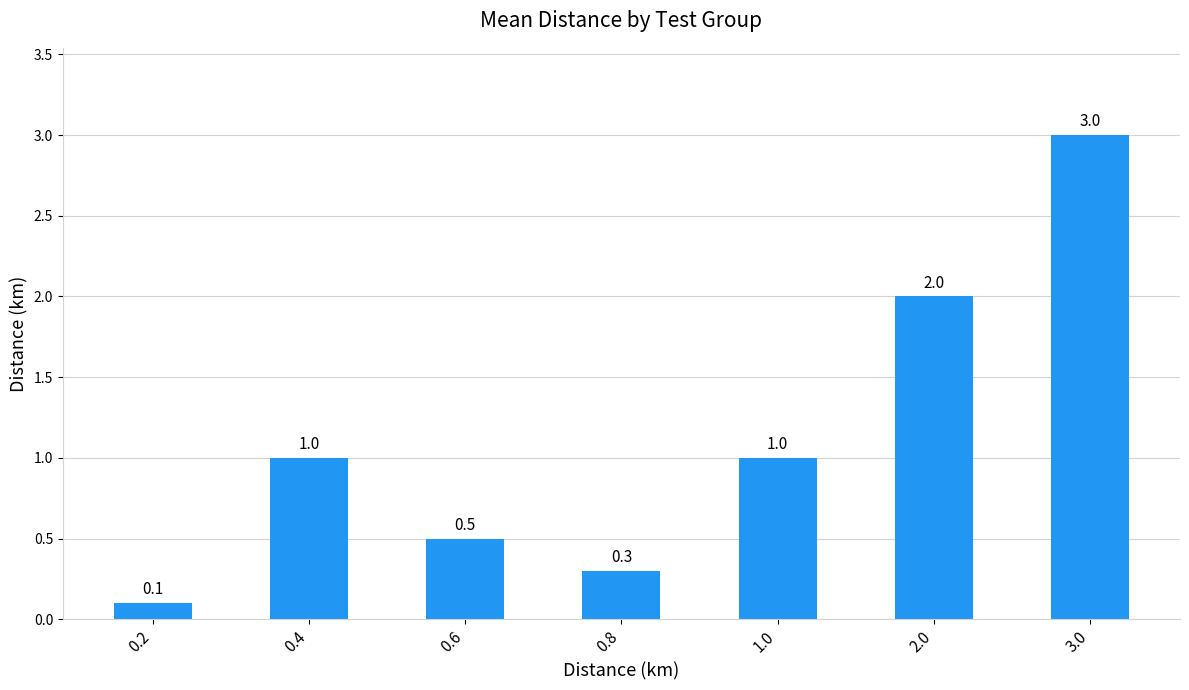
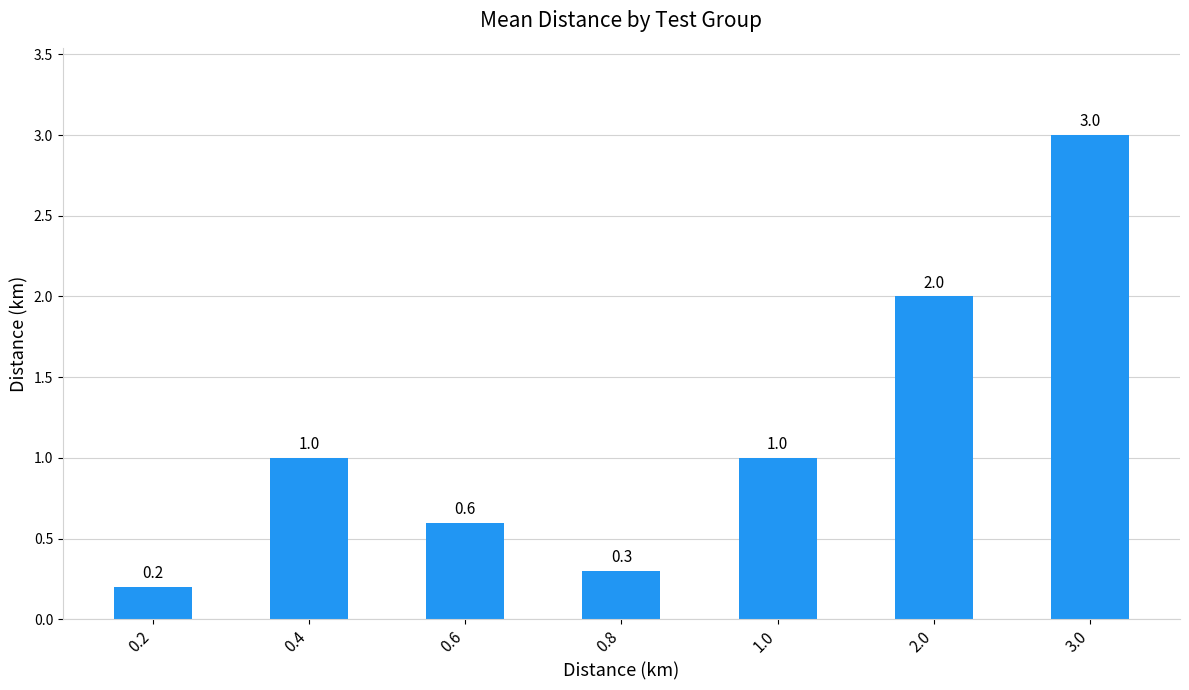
  {
-   "0.2": 0.1,
+   "0.2": 0.2,
    "0.4": 1.0,
-   "0.6": 0.5,
+   "0.6": 0.6,
    "0.8": 0.3,
    "1.0": 1.0,
    "2.0": 2.0,
    "3.0": 3.0
  }
